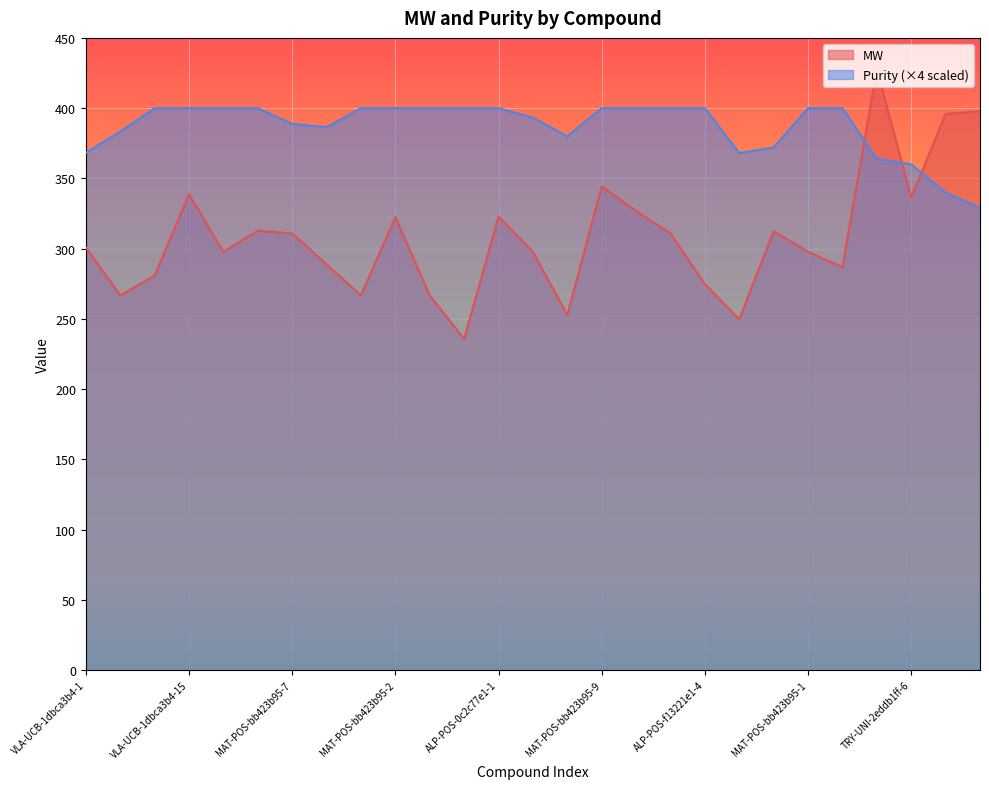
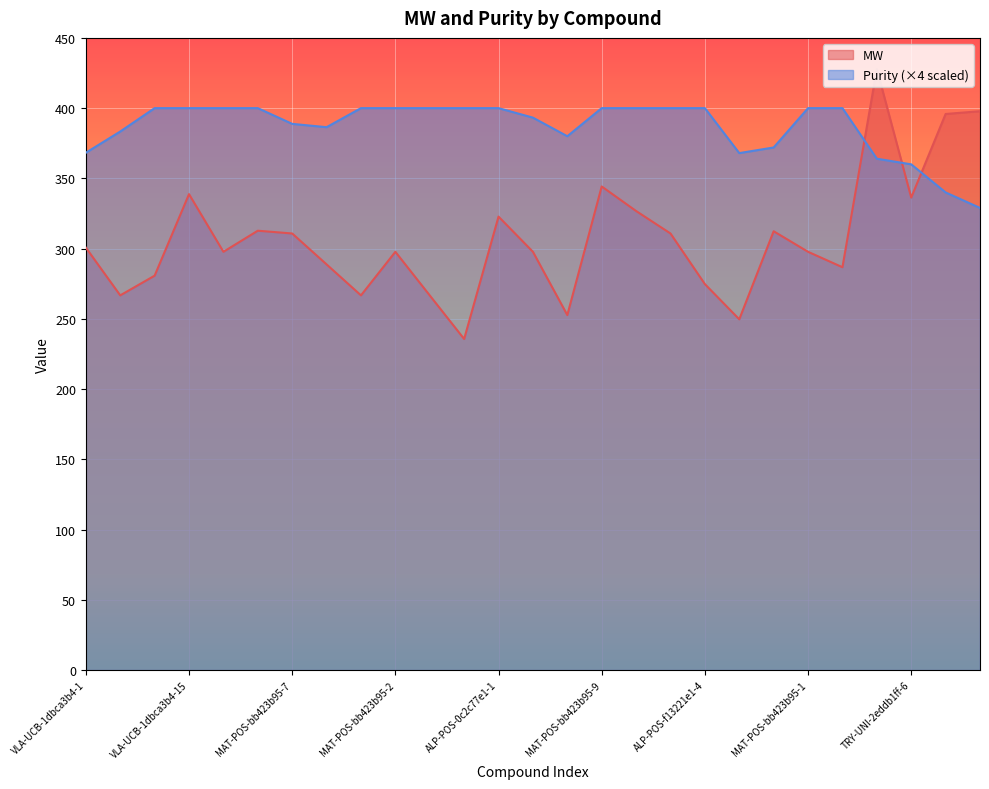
  {
    "MW": {
      "VLA-UCB-1dbca3b4-1": 301,
      "VLA-UCB-1dbca3b4-15": 339,
      "MAT-POS-bb423b95-7": 311,
-     "MAT-POS-bb423b95-2": 322,
+     "MAT-POS-bb423b95-2": 298,
      "ALP-POS-0c2c77e1-1": 323,
      "MAT-POS-bb423b95-9": 344,
      "ALP-POS-f13221e1-4": 275,
      "MAT-POS-bb423b95-1": 298,
      "TRY-UNI-2eddb1ff-6": 336
    },
    "Purity (×4 scaled)": {
      "VLA-UCB-1dbca3b4-1": 368,
      "VLA-UCB-1dbca3b4-15": 400,
      "MAT-POS-bb423b95-7": 389,
      "MAT-POS-bb423b95-2": 400,
      "ALP-POS-0c2c77e1-1": 400,
      "MAT-POS-bb423b95-9": 400,
      "ALP-POS-f13221e1-4": 400,
      "MAT-POS-bb423b95-1": 400,
      "TRY-UNI-2eddb1ff-6": 360
    }
  }
